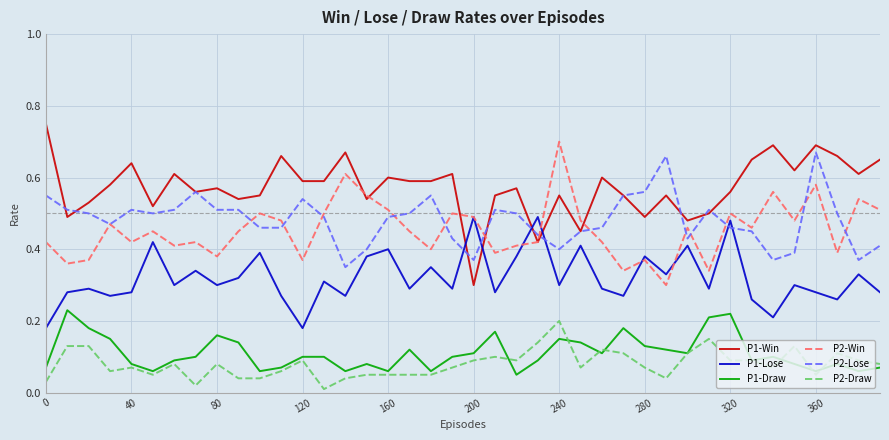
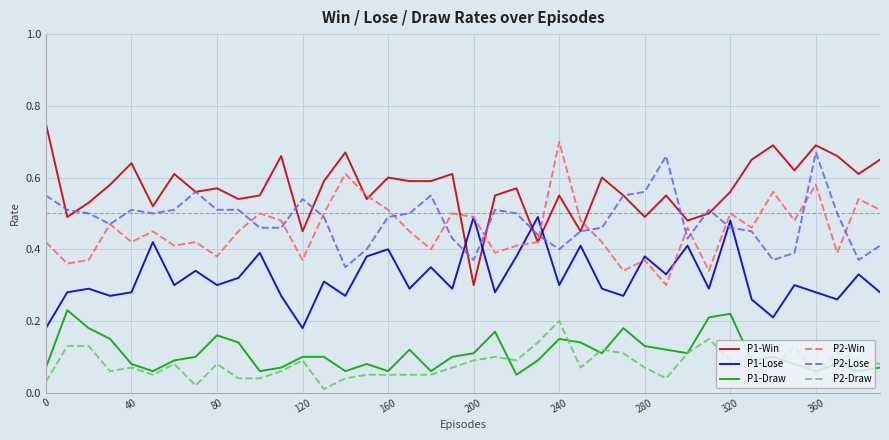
  {
    "P1-Win": {
      "0": 0.75,
      "40": 0.64,
      "80": 0.57,
-     "120": 0.59,
+     "120": 0.45,
      "160": 0.60,
      "200": 0.30,
      "240": 0.55,
      "280": 0.49,
      "320": 0.56,
      "360": 0.69
    },
    "P1-Lose": {
      "0": 0.18,
      "40": 0.28,
      "80": 0.30,
      "120": 0.18,
      "160": 0.40,
      "240": 0.30,
      "280": 0.38,
      "320": 0.48,
      "360": 0.28
    },
    "P1-Draw": {
      "0": 0.07,
      "40": 0.08,
      "80": 0.16,
      "120": 0.10,
      "160": 0.06,
      "200": 0.11,
      "240": 0.15,
      "280": 0.13,
      "320": 0.22
    },
    "P2-Win": {
      "0": 0.42,
      "40": 0.42,
      "80": 0.38,
      "120": 0.37,
      "160": 0.51,
      "240": 0.70,
      "280": 0.37,
      "320": 0.50,
      "360": 0.58
    },
    "P2-Lose": {
      "0": 0.55,
      "40": 0.51,
      "80": 0.51,
      "120": 0.54,
      "160": 0.49,
      "200": 0.37,
      "240": 0.40,
      "280": 0.56,
      "320": 0.46,
      "360": 0.67
    },
    "P2-Draw": {
      "0": 0.03,
      "40": 0.07,
      "80": 0.08,
      "120": 0.09,
      "160": 0.05,
      "200": 0.09,
      "240": 0.20,
      "280": 0.07
    }
  }
